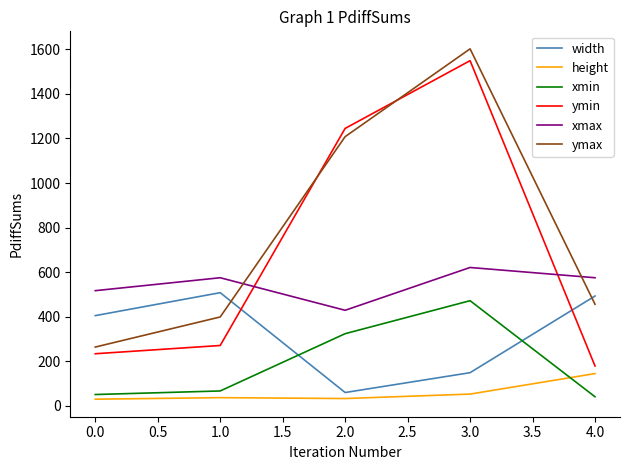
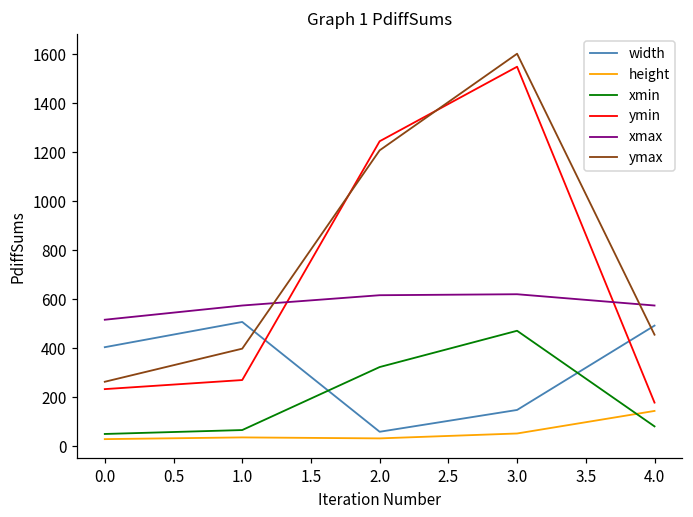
  {
    "width": {
      "0.0": 410,
      "1.0": 510,
      "2.0": 60,
      "3.0": 150,
      "4.0": 490
    },
    "height": {
      "0.0": 30,
      "1.0": 40,
      "2.0": 30,
      "3.0": 50,
      "4.0": 150
    },
    "xmin": {
      "0.0": 50,
      "1.0": 70,
      "2.0": 320,
      "3.0": 470,
-     "4.0": 40
+     "4.0": 80
    },
    "ymin": {
      "0.0": 230,
      "1.0": 270,
      "2.0": 1250,
      "3.0": 1550,
      "4.0": 180
    },
    "xmax": {
      "0.0": 520,
      "1.0": 580,
-     "2.0": 430,
+     "2.0": 620,
      "3.0": 620,
      "4.0": 580
    },
    "ymax": {
      "0.0": 260,
      "1.0": 400,
      "2.0": 1210,
      "3.0": 1600,
      "4.0": 460
    }
  }
